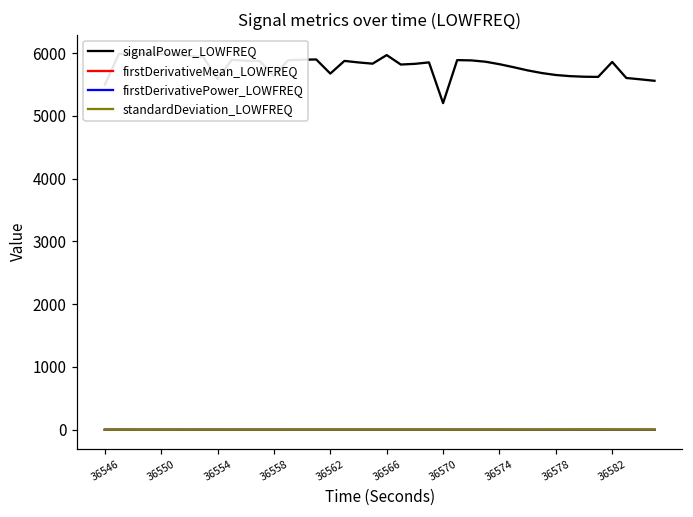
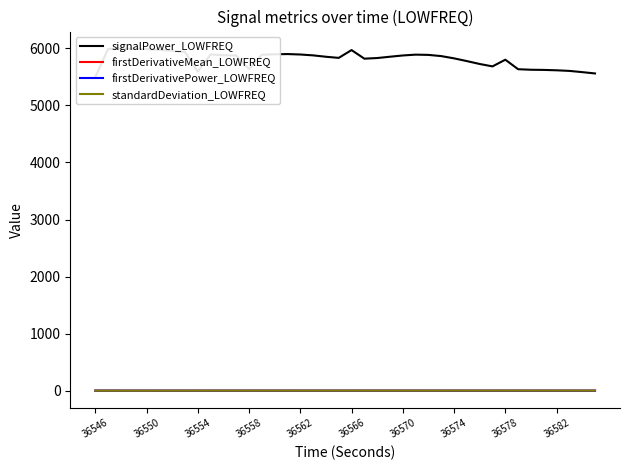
  {
    "signalPower_LOWFREQ": {
-     "36562": 5700,
+     "36562": 5900,
      "36566": 6000,
-     "36570": 5200,
+     "36570": 5900,
      "36574": 5800,
-     "36578": 5700,
-     "36582": 5900
+     "36578": 5800,
+     "36582": 5600
    },
    "standardDeviation_LOWFREQ": {
      "36546": 0,
      "36550": 0,
      "36554": 0,
      "36558": 0,
      "36562": 0,
      "36566": 0,
      "36570": 0,
      "36574": 0,
      "36578": 0,
      "36582": 0
    }
  }
